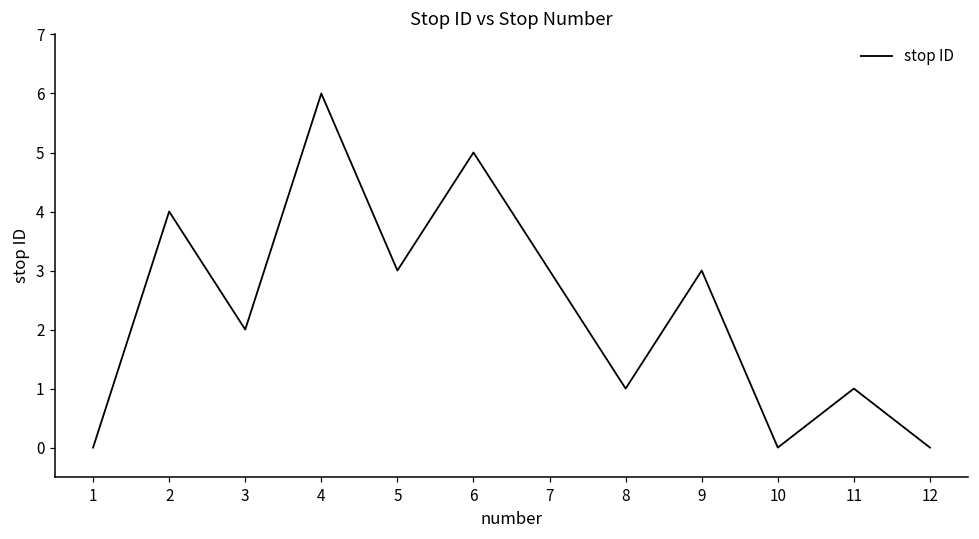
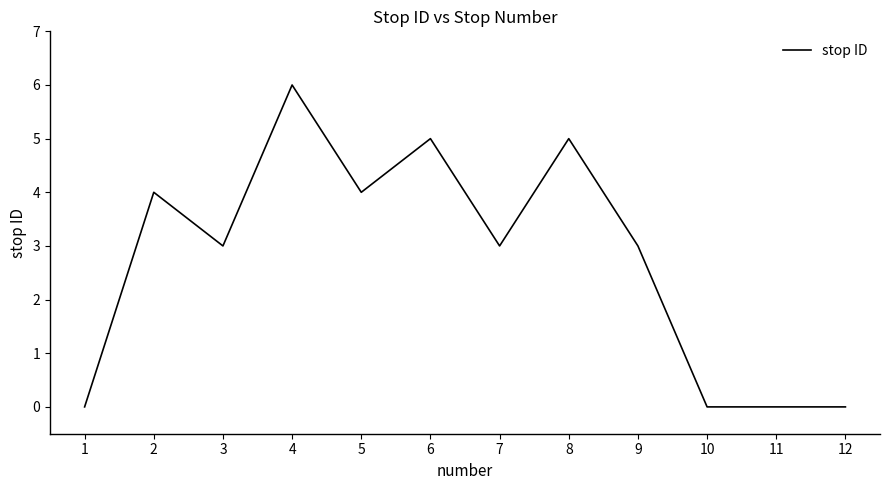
  {
    "1": 0,
    "2": 4,
-   "3": 2,
+   "3": 3,
    "4": 6,
-   "5": 3,
+   "5": 4,
    "6": 5,
    "7": 3,
-   "8": 1,
+   "8": 5,
    "9": 3,
    "10": 0,
-   "11": 1,
+   "11": 0,
    "12": 0
  }
